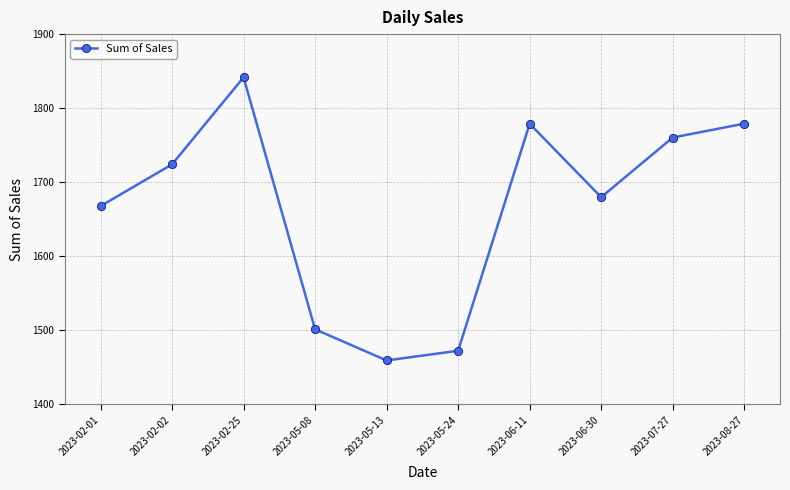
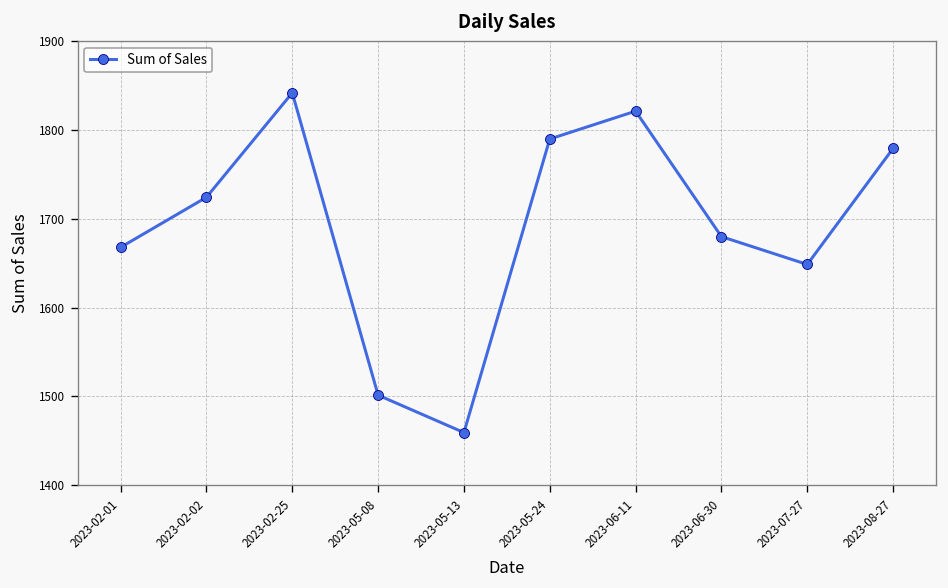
  {
    "2023-02-01": 1670,
    "2023-02-02": 1720,
    "2023-02-25": 1840,
    "2023-05-08": 1500,
    "2023-05-13": 1460,
-   "2023-05-24": 1470,
-   "2023-06-11": 1780,
+   "2023-05-24": 1790,
+   "2023-06-11": 1820,
    "2023-06-30": 1680,
-   "2023-07-27": 1760,
+   "2023-07-27": 1650,
    "2023-08-27": 1780
  }
